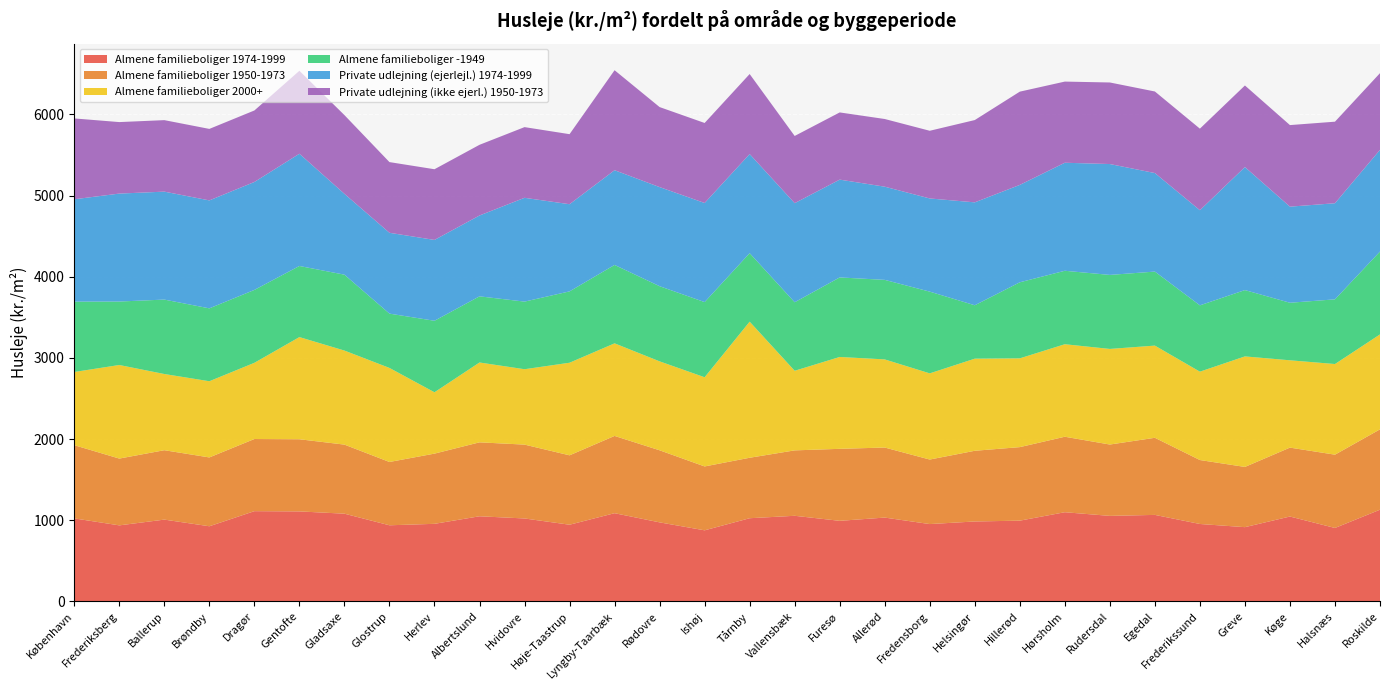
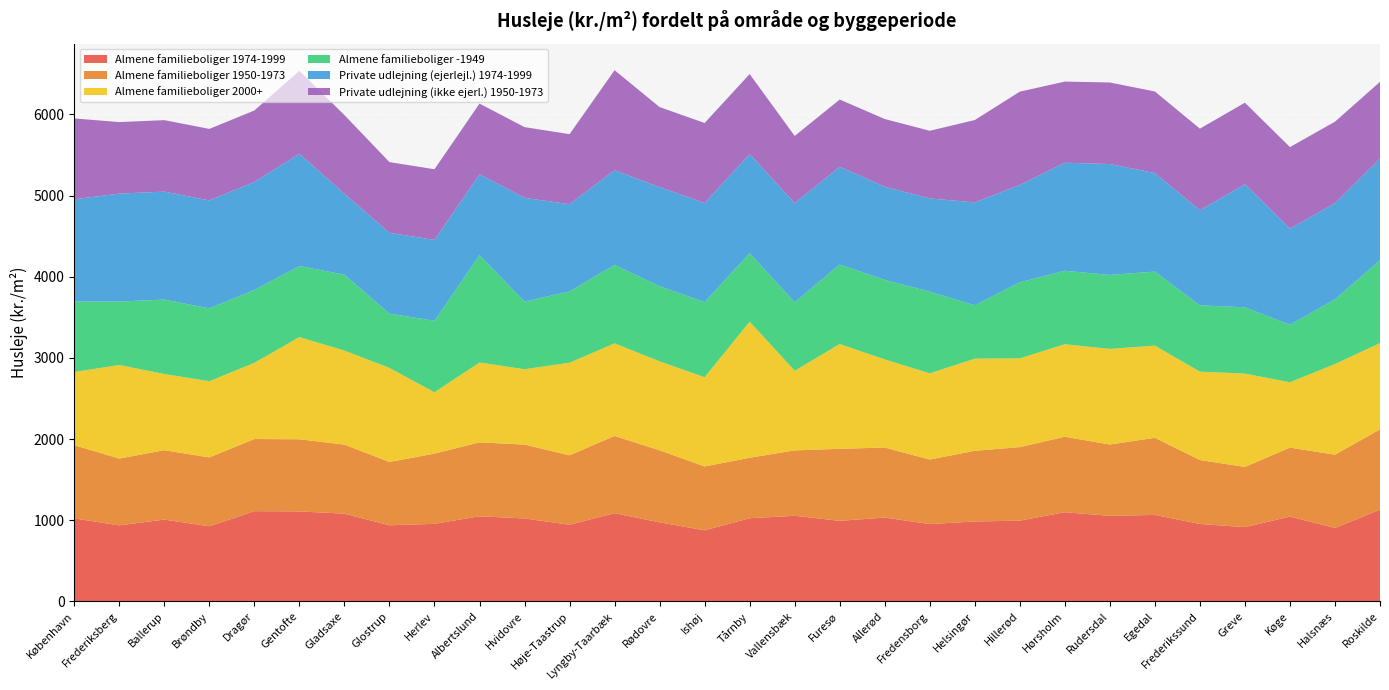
  {
    "Almene familieboliger 2000+": {
      "København": 900,
      "Frederiksberg": 1200,
      "Ballerup": 900,
      "Brøndby": 900,
      "Dragør": 900,
      "Gentofte": 1300,
      "Gladsaxe": 1200,
      "Glostrup": 1200,
      "Herlev": 800,
      "Albertslund": 1000,
      "Hvidovre": 900,
      "Høje-Taastrup": 1100,
      "Lyngby-Taarbæk": 1100,
      "Rødovre": 1100,
      "Ishøj": 1100,
      "Tårnby": 1700,
      "Vallensbæk": 1000,
-     "Furesø": 1100,
+     "Furesø": 1300,
      "Allerød": 1100,
      "Fredensborg": 1100,
      "Helsingør": 1100,
      "Hillerød": 1100,
      "Hørsholm": 1100,
      "Rudersdal": 1200,
      "Egedal": 1100,
      "Frederikssund": 1100,
-     "Greve": 1400,
-     "Køge": 1100,
+     "Greve": 1200,
+     "Køge": 800,
      "Halsnæs": 1100,
-     "Roskilde": 1200
+     "Roskilde": 1100
    },
    "Almene familieboliger -1949": {
      "København": 900,
      "Frederiksberg": 800,
      "Ballerup": 900,
      "Brøndby": 900,
      "Dragør": 900,
      "Gentofte": 900,
      "Gladsaxe": 900,
      "Glostrup": 700,
      "Herlev": 900,
-     "Albertslund": 800,
+     "Albertslund": 1300,
      "Hvidovre": 800,
      "Høje-Taastrup": 900,
      "Lyngby-Taarbæk": 1000,
      "Rødovre": 900,
      "Ishøj": 900,
      "Tårnby": 800,
      "Vallensbæk": 800,
      "Furesø": 1000,
      "Allerød": 1000,
      "Fredensborg": 1000,
      "Helsingør": 700,
      "Hillerød": 900,
      "Hørsholm": 900,
      "Rudersdal": 900,
      "Egedal": 900,
      "Frederikssund": 800,
      "Greve": 800,
      "Køge": 700,
      "Halsnæs": 800,
      "Roskilde": 1000
    },
    "Private udlejning (ejerlejl.) 1974-1999": {
      "København": 1300,
      "Frederiksberg": 1300,
      "Ballerup": 1300,
      "Brøndby": 1300,
      "Dragør": 1300,
      "Gentofte": 1400,
      "Gladsaxe": 1000,
      "Glostrup": 1000,
      "Herlev": 1000,
      "Albertslund": 1000,
      "Hvidovre": 1300,
      "Høje-Taastrup": 1100,
      "Lyngby-Taarbæk": 1200,
      "Rødovre": 1200,
      "Ishøj": 1200,
      "Tårnby": 1200,
      "Vallensbæk": 1200,
      "Furesø": 1200,
      "Allerød": 1100,
      "Fredensborg": 1100,
      "Helsingør": 1300,
      "Hillerød": 1200,
      "Hørsholm": 1300,
      "Rudersdal": 1400,
      "Egedal": 1200,
      "Frederikssund": 1200,
      "Greve": 1500,
      "Køge": 1200,
      "Halsnæs": 1200,
      "Roskilde": 1300
    },
    "Private udlejning (ikke ejerl.) 1950-1973": {
      "København": 1000,
      "Frederiksberg": 900,
      "Ballerup": 900,
      "Brøndby": 900,
      "Dragør": 900,
      "Gladsaxe": 1000,
      "Glostrup": 900,
      "Herlev": 900,
      "Albertslund": 900,
      "Hvidovre": 900,
      "Høje-Taastrup": 900,
      "Lyngby-Taarbæk": 1200,
      "Rødovre": 1000,
      "Ishøj": 1000,
      "Tårnby": 1000,
      "Vallensbæk": 800,
      "Furesø": 800,
      "Allerød": 800,
      "Fredensborg": 800,
      "Helsingør": 1000,
      "Hillerød": 1100,
      "Hørsholm": 1000,
      "Rudersdal": 1000,
      "Egedal": 1000,
      "Frederikssund": 1000,
      "Greve": 1000,
      "Køge": 1000,
      "Halsnæs": 1000,
      "Roskilde": 900
    }
  }
